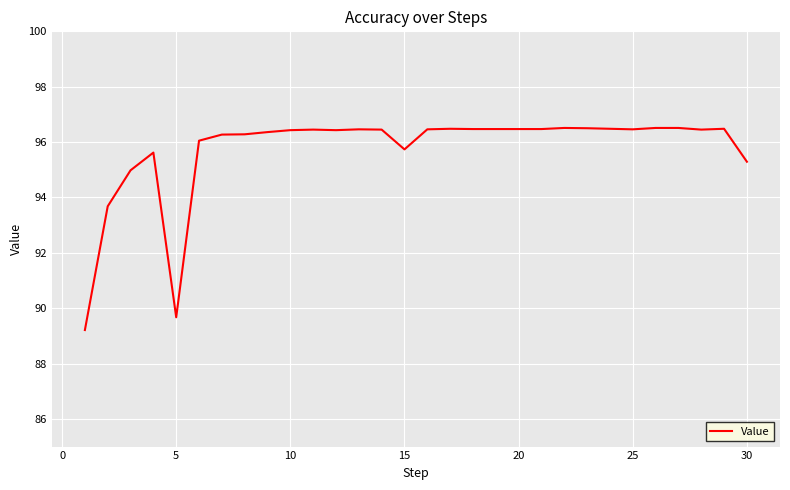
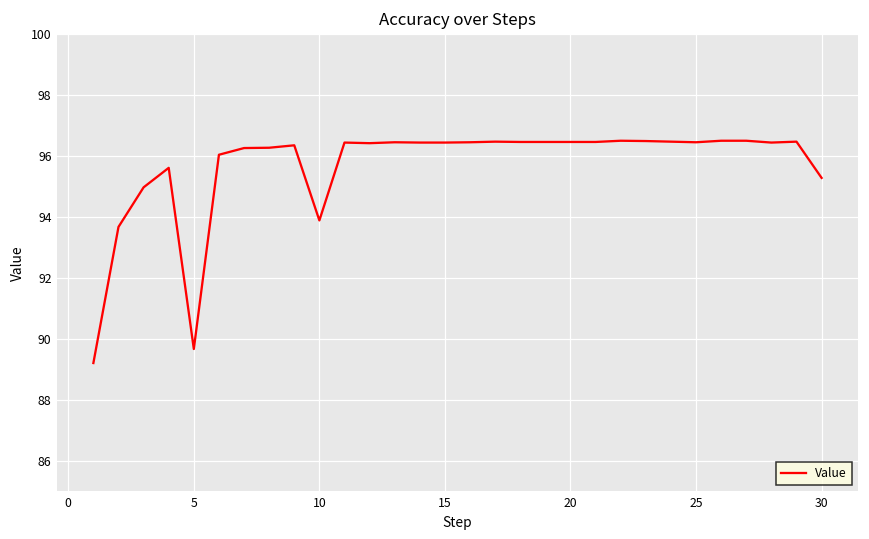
  {
    "5": 89.7,
-   "10": 96.4,
-   "15": 95.7,
+   "10": 93.9,
+   "15": 96.4,
    "20": 96.5,
    "25": 96.5,
    "30": 95.3
  }
